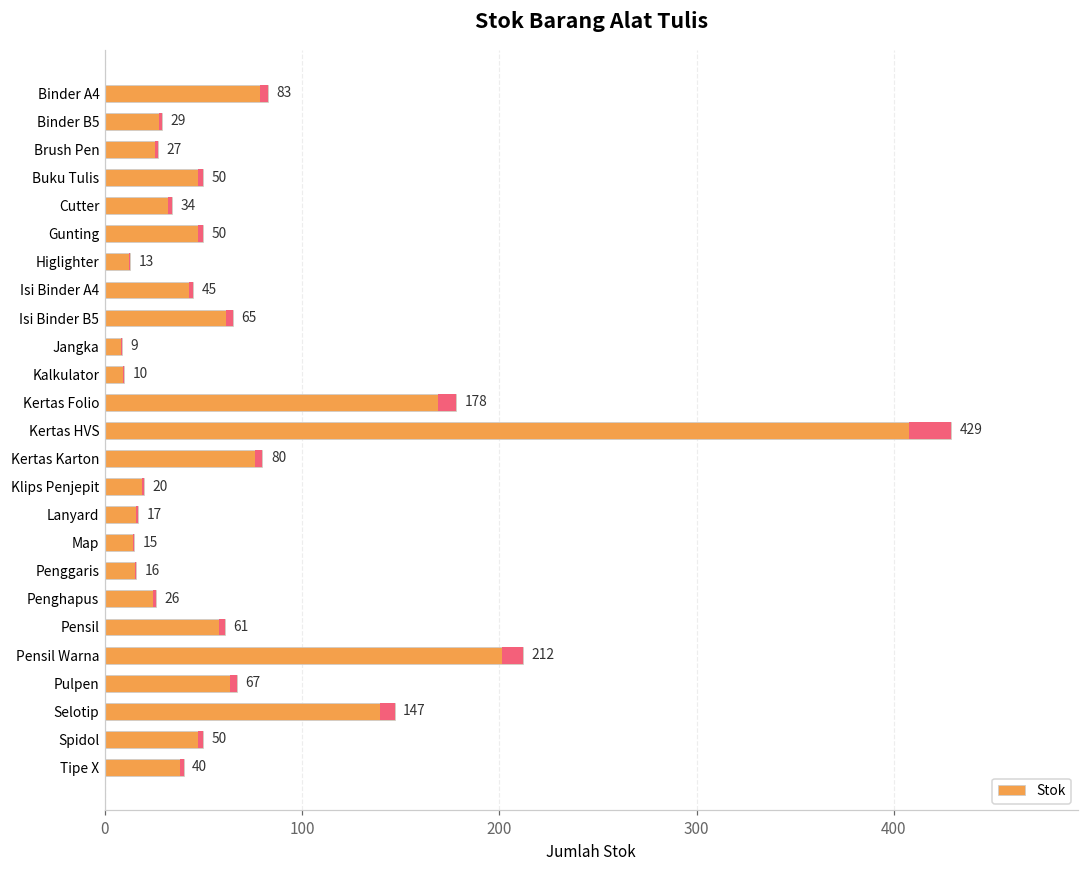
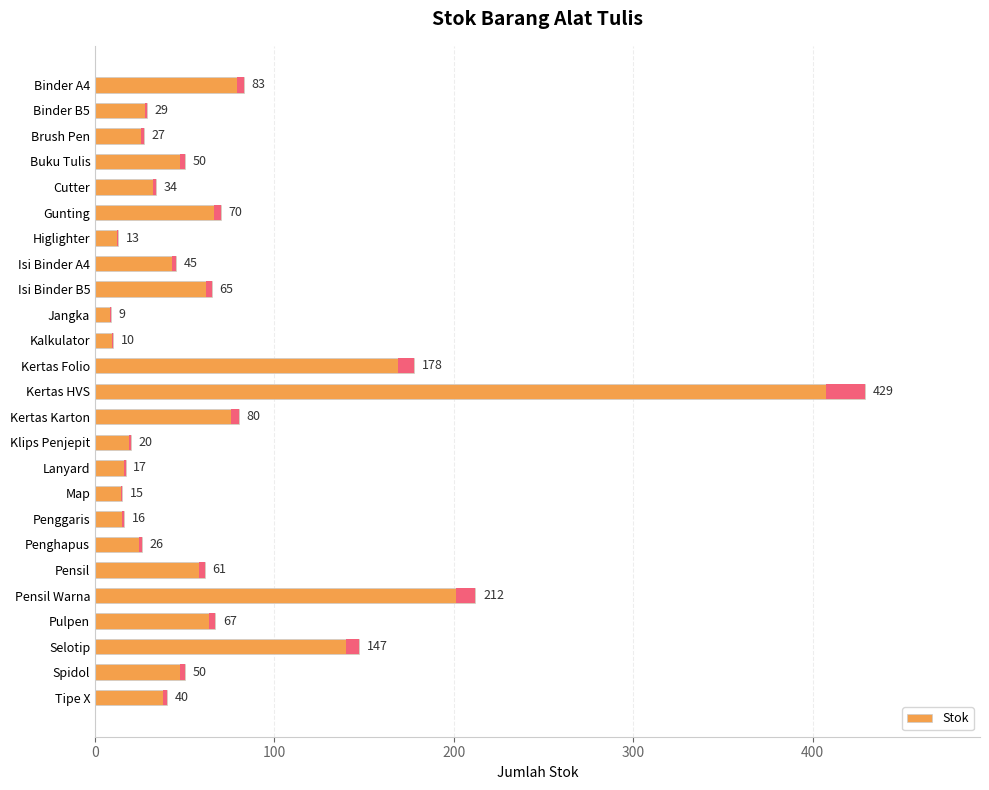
  {
    "Binder A4": 83,
    "Binder B5": 29,
    "Brush Pen": 27,
    "Buku Tulis": 50,
    "Cutter": 34,
-   "Gunting": 50,
+   "Gunting": 70,
    "Higlighter": 13,
    "Isi Binder A4": 45,
    "Isi Binder B5": 65,
    "Jangka": 9,
    "Kalkulator": 10,
    "Kertas Folio": 178,
    "Kertas HVS": 429,
    "Kertas Karton": 80,
    "Klips Penjepit": 20,
    "Lanyard": 17,
    "Map": 15,
    "Penggaris": 16,
    "Penghapus": 26,
    "Pensil": 61,
    "Pensil Warna": 212,
    "Pulpen": 67,
    "Selotip": 147,
    "Spidol": 50,
    "Tipe X": 40
  }
